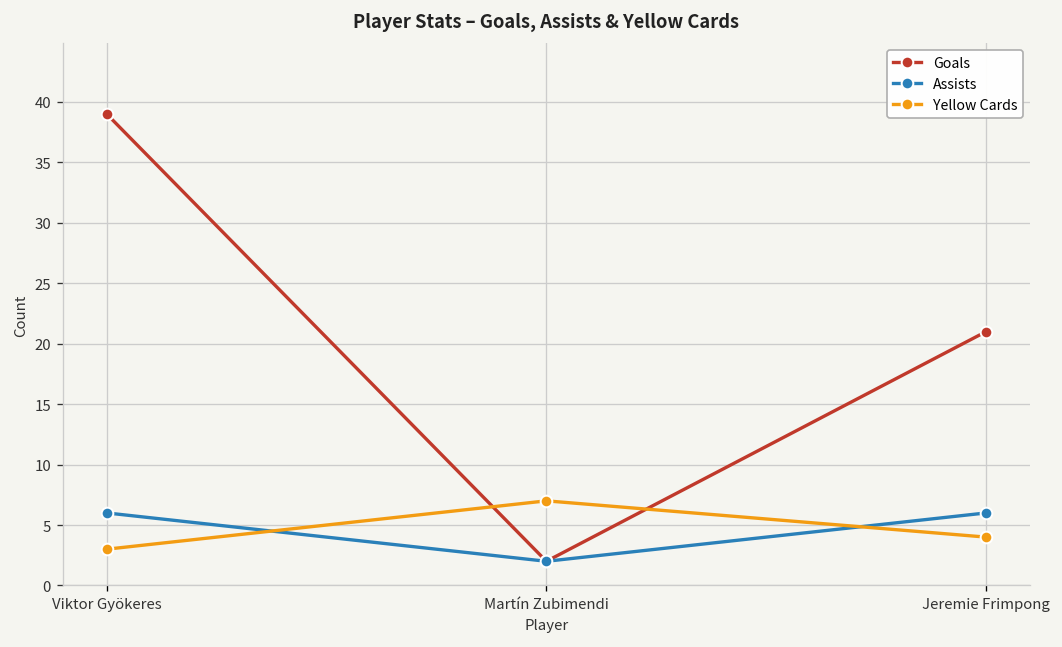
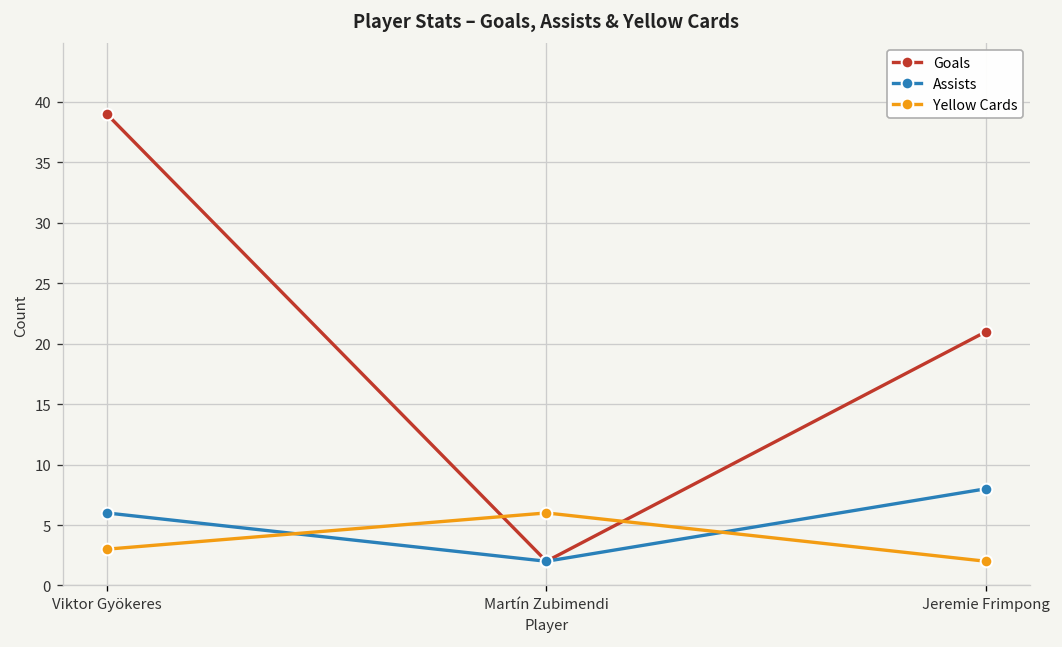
  {
    "Goals": {
      "Viktor Gyökeres": 39,
      "Jeremie Frimpong": 21
    },
    "Assists": {
      "Viktor Gyökeres": 6,
-     "Jeremie Frimpong": 6
+     "Jeremie Frimpong": 8
    },
    "Yellow Cards": {
      "Viktor Gyökeres": 3,
-     "Martín Zubimendi": 7,
-     "Jeremie Frimpong": 4
+     "Martín Zubimendi": 6,
+     "Jeremie Frimpong": 2
    }
  }
